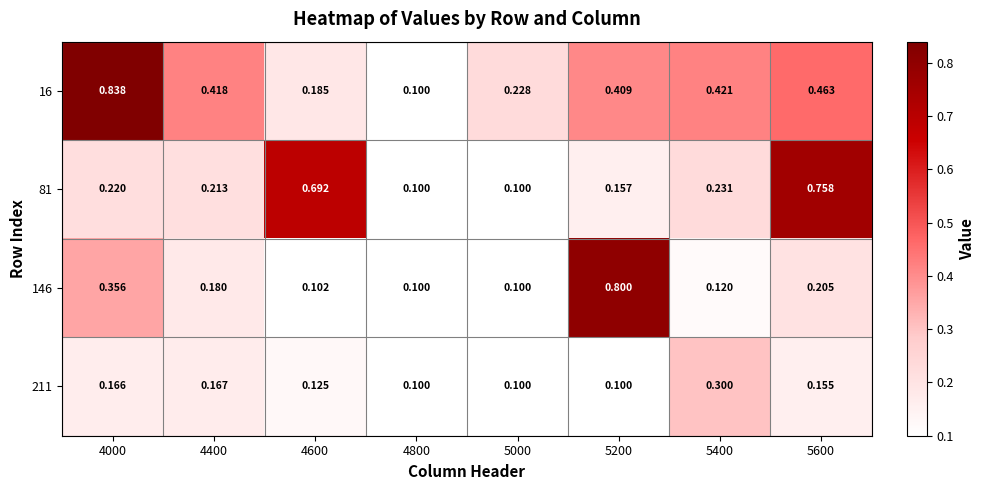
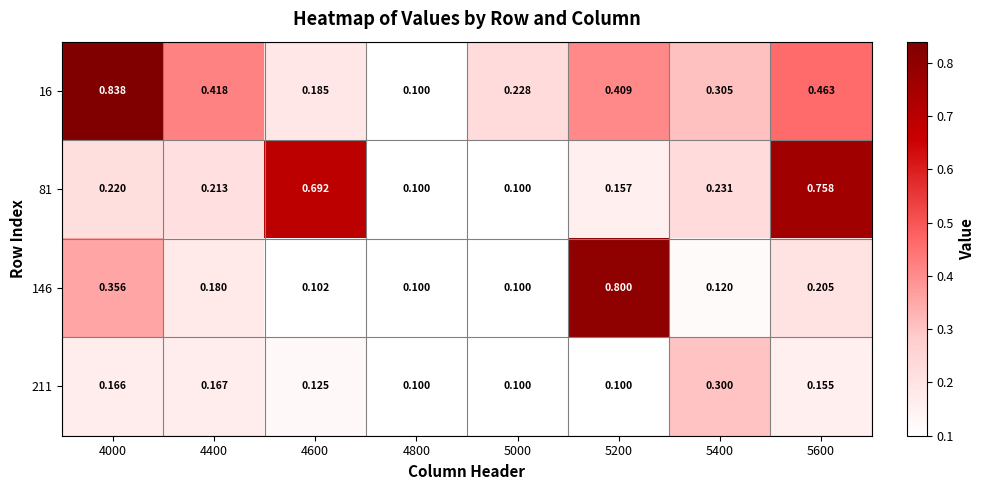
  {
    "16": {
      "4000": 0.838,
      "4400": 0.418,
      "4600": 0.185,
      "4800": 0.100,
      "5000": 0.228,
      "5200": 0.409,
-     "5400": 0.421,
+     "5400": 0.305,
      "5600": 0.463
    },
    "81": {
      "4000": 0.220,
      "4400": 0.213,
      "4600": 0.692,
      "4800": 0.100,
      "5000": 0.100,
      "5200": 0.157,
      "5400": 0.231,
      "5600": 0.758
    },
    "146": {
      "4000": 0.356,
      "4400": 0.180,
      "4600": 0.102,
      "4800": 0.100,
      "5000": 0.100,
      "5200": 0.800,
      "5400": 0.120,
      "5600": 0.205
    },
    "211": {
      "4000": 0.166,
      "4400": 0.167,
      "4600": 0.125,
      "4800": 0.100,
      "5000": 0.100,
      "5200": 0.100,
      "5400": 0.300,
      "5600": 0.155
    }
  }
